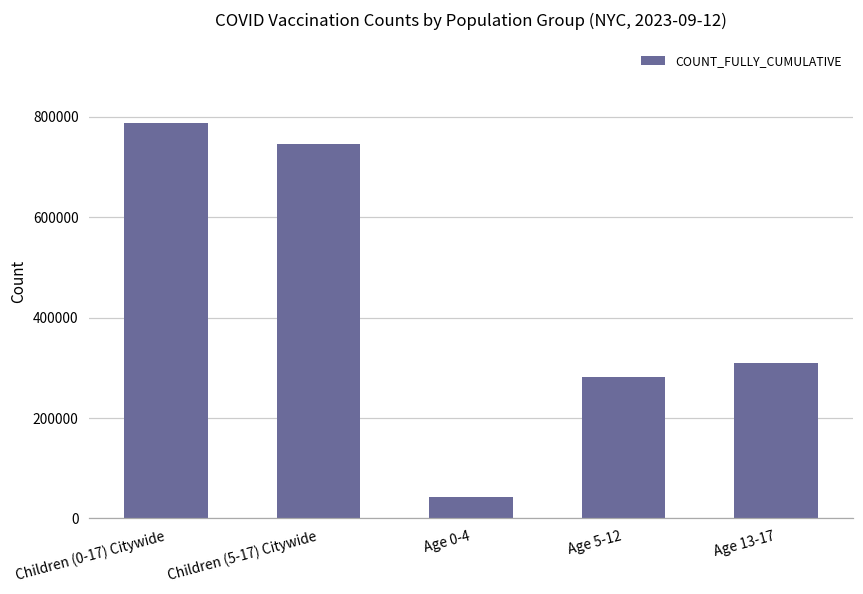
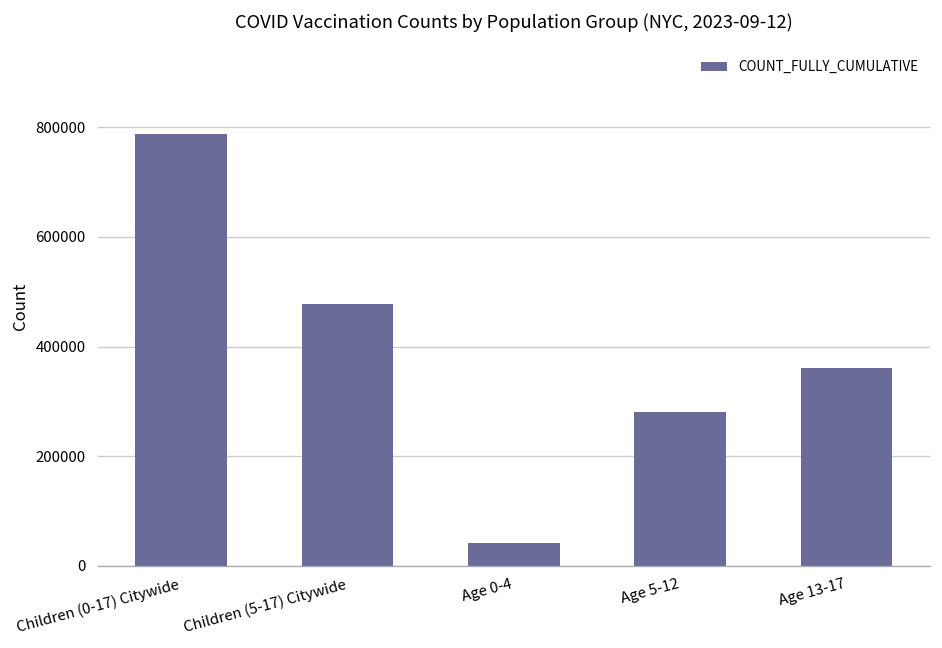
  {
    "Children (0-17) Citywide": 790000,
-   "Children (5-17) Citywide": 750000,
+   "Children (5-17) Citywide": 480000,
    "Age 0-4": 40000,
    "Age 5-12": 280000,
-   "Age 13-17": 310000
+   "Age 13-17": 360000
  }
